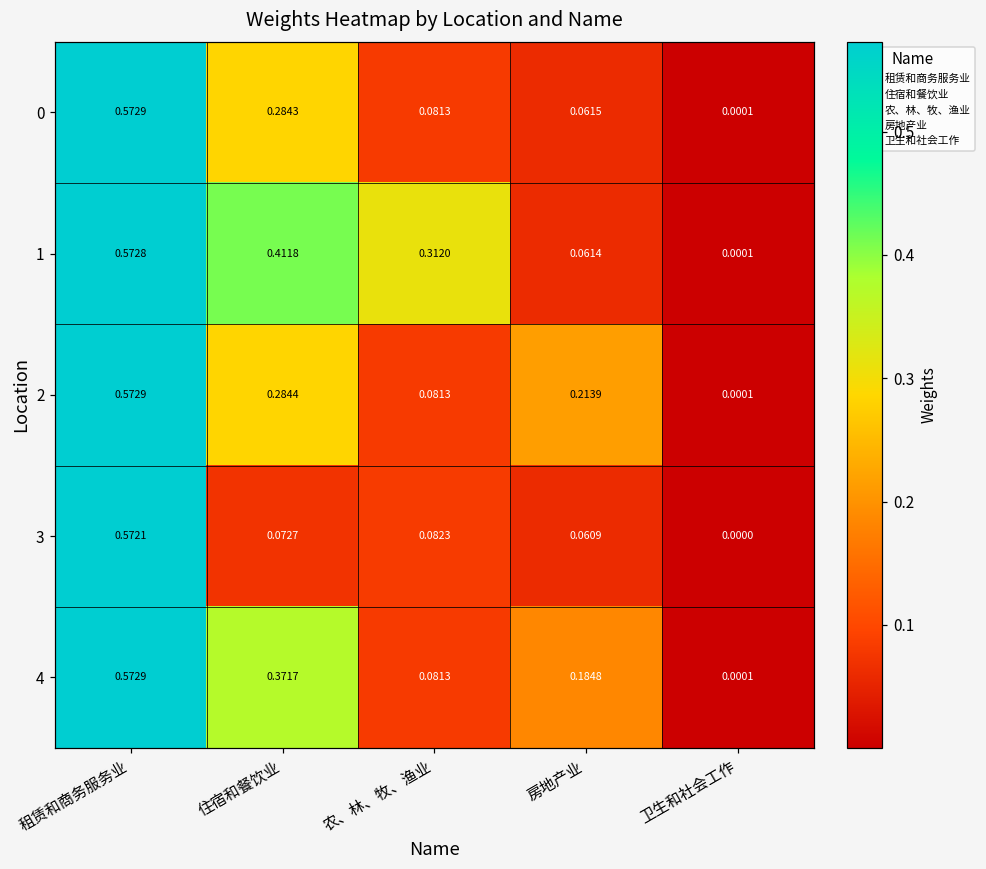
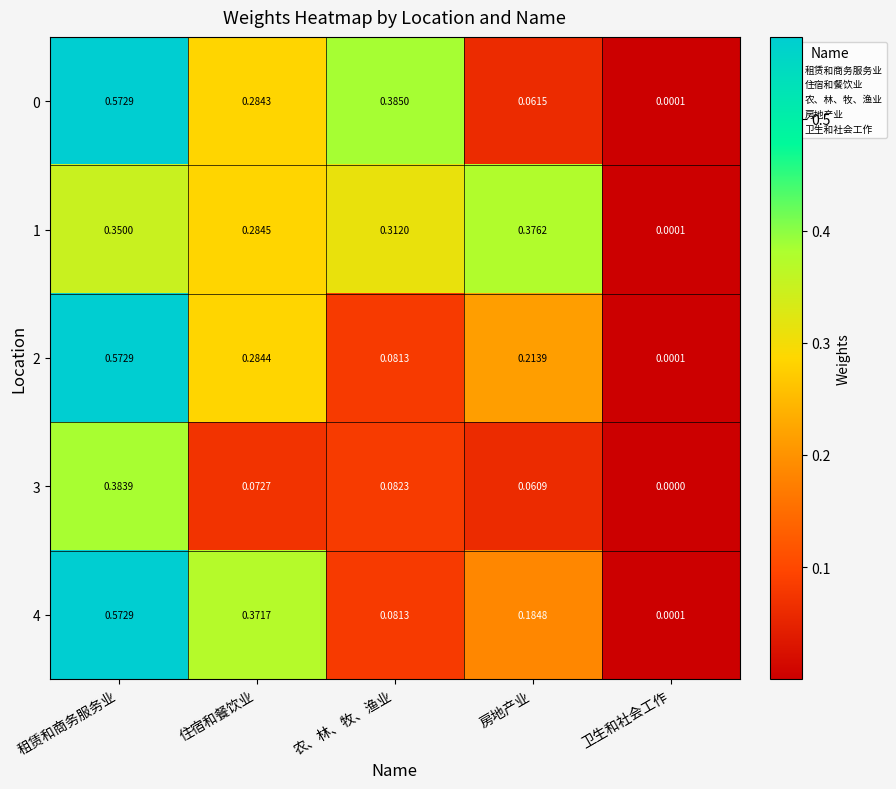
  {
    "0": {
      "租赁和商务服务业": 0.5729,
      "住宿和餐饮业": 0.2843,
-     "农、林、牧、渔业": 0.0813,
+     "农、林、牧、渔业": 0.3850,
      "房地产业": 0.0615,
      "卫生和社会工作": 0.0001
    },
    "1": {
-     "租赁和商务服务业": 0.5728,
-     "住宿和餐饮业": 0.4118,
+     "租赁和商务服务业": 0.3500,
+     "住宿和餐饮业": 0.2845,
      "农、林、牧、渔业": 0.3120,
-     "房地产业": 0.0614,
+     "房地产业": 0.3762,
      "卫生和社会工作": 0.0001
    },
    "2": {
      "租赁和商务服务业": 0.5729,
      "住宿和餐饮业": 0.2844,
      "农、林、牧、渔业": 0.0813,
      "房地产业": 0.2139,
      "卫生和社会工作": 0.0001
    },
    "3": {
-     "租赁和商务服务业": 0.5721,
+     "租赁和商务服务业": 0.3839,
      "住宿和餐饮业": 0.0727,
      "农、林、牧、渔业": 0.0823,
      "房地产业": 0.0609,
      "卫生和社会工作": 0.0000
    },
    "4": {
      "租赁和商务服务业": 0.5729,
      "住宿和餐饮业": 0.3717,
      "农、林、牧、渔业": 0.0813,
      "房地产业": 0.1848,
      "卫生和社会工作": 0.0001
    }
  }
